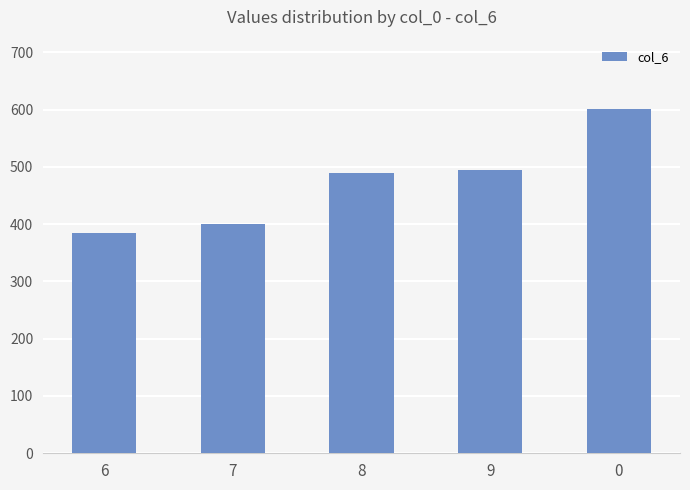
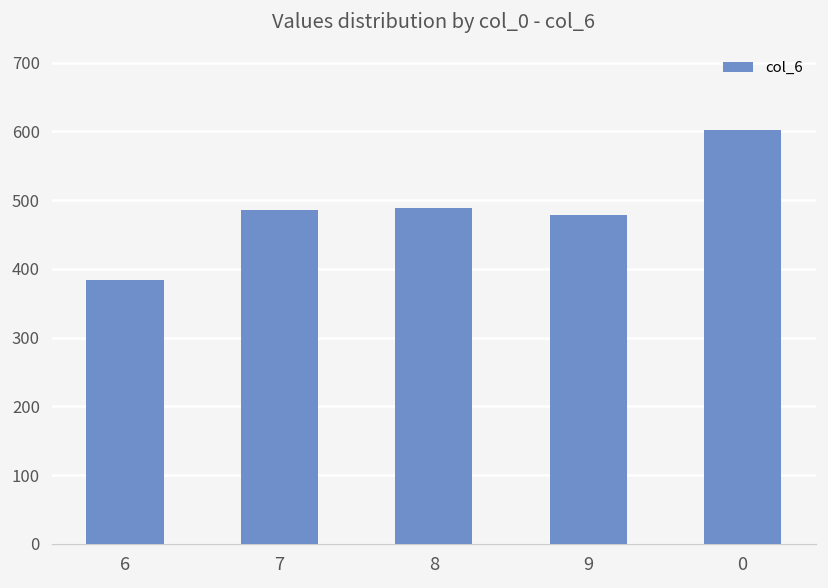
  {
    "6": 380,
-   "7": 400,
+   "7": 490,
    "8": 490,
-   "9": 490,
+   "9": 480,
    "0": 600
  }
